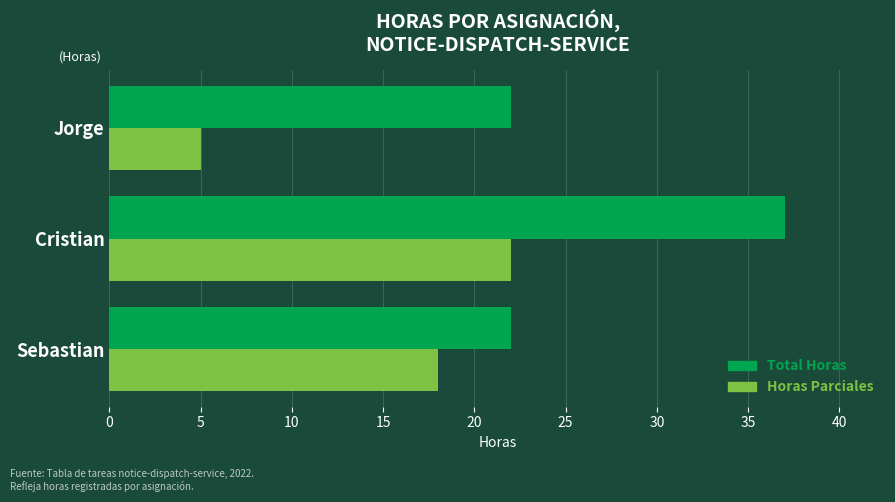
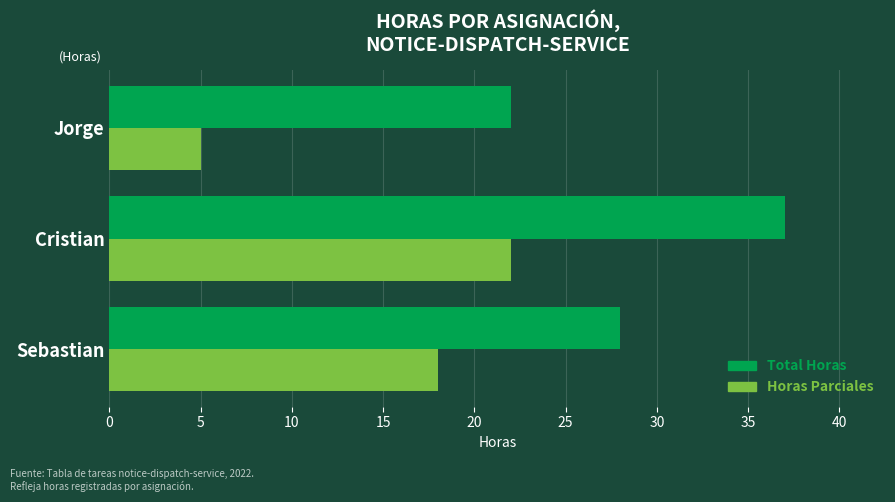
  {
    "Total Horas": {
      "Jorge": 22,
      "Cristian": 37,
-     "Sebastian": 22
+     "Sebastian": 28
    },
    "Horas Parciales": {
      "Jorge": 5,
      "Cristian": 22,
      "Sebastian": 18
    }
  }
